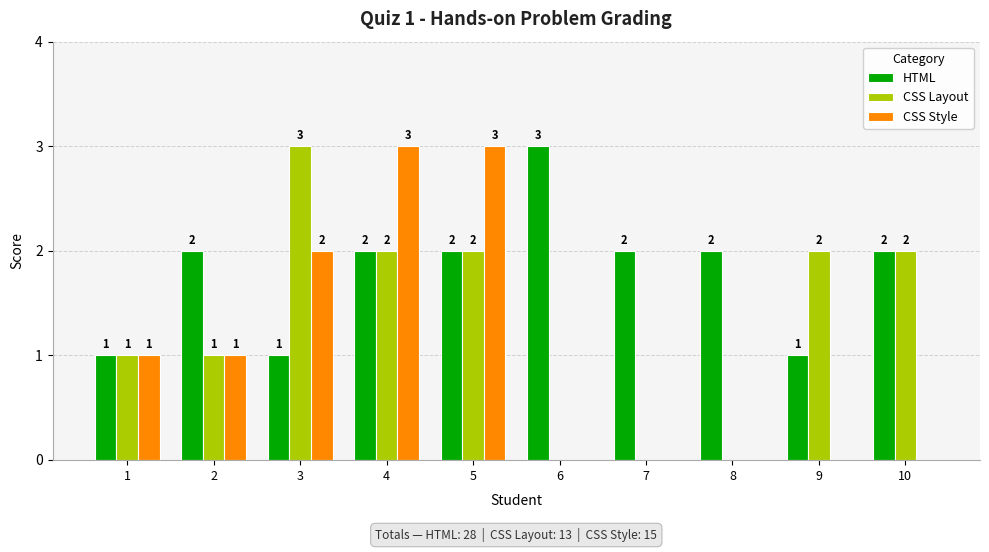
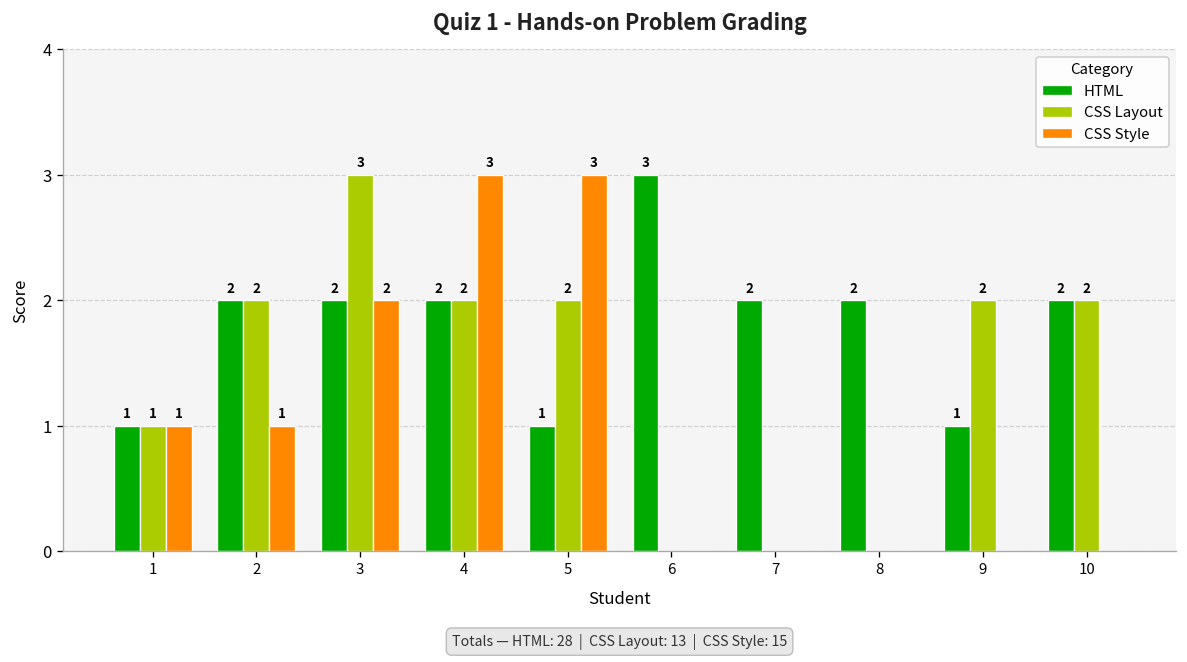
  {
    "HTML": {
      "1": 1,
      "2": 2,
-     "3": 1,
+     "3": 2,
      "4": 2,
-     "5": 2,
+     "5": 1,
      "6": 3,
      "7": 2,
      "8": 2,
      "9": 1,
      "10": 2
    },
    "CSS Layout": {
      "1": 1,
-     "2": 1,
+     "2": 2,
      "3": 3,
      "4": 2,
      "5": 2,
      "9": 2,
      "10": 2
    },
    "CSS Style": {
      "1": 1,
      "2": 1,
      "3": 2,
      "4": 3,
      "5": 3
    }
  }
